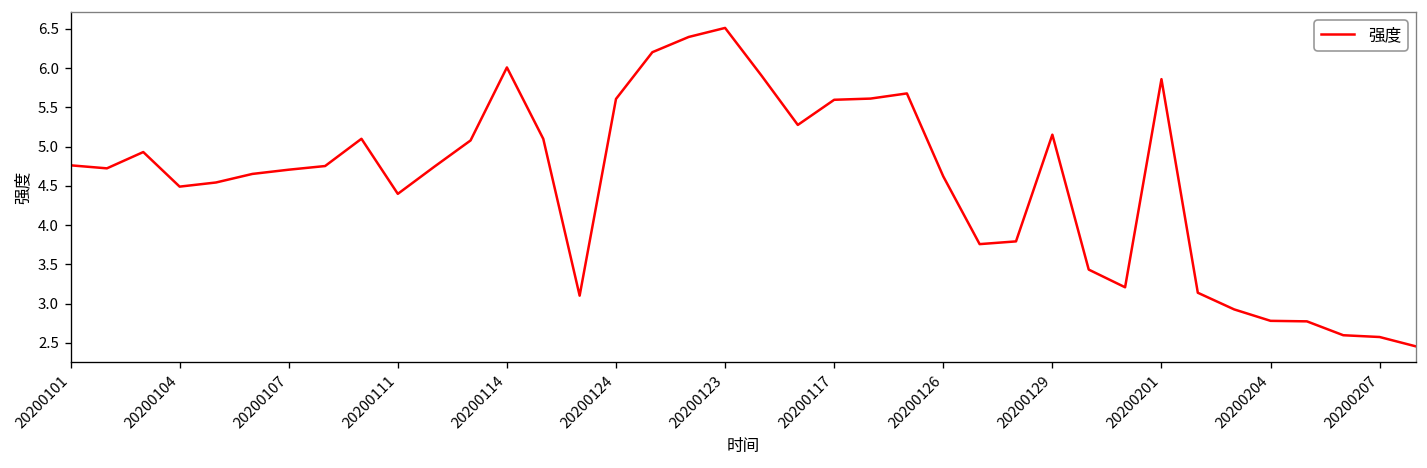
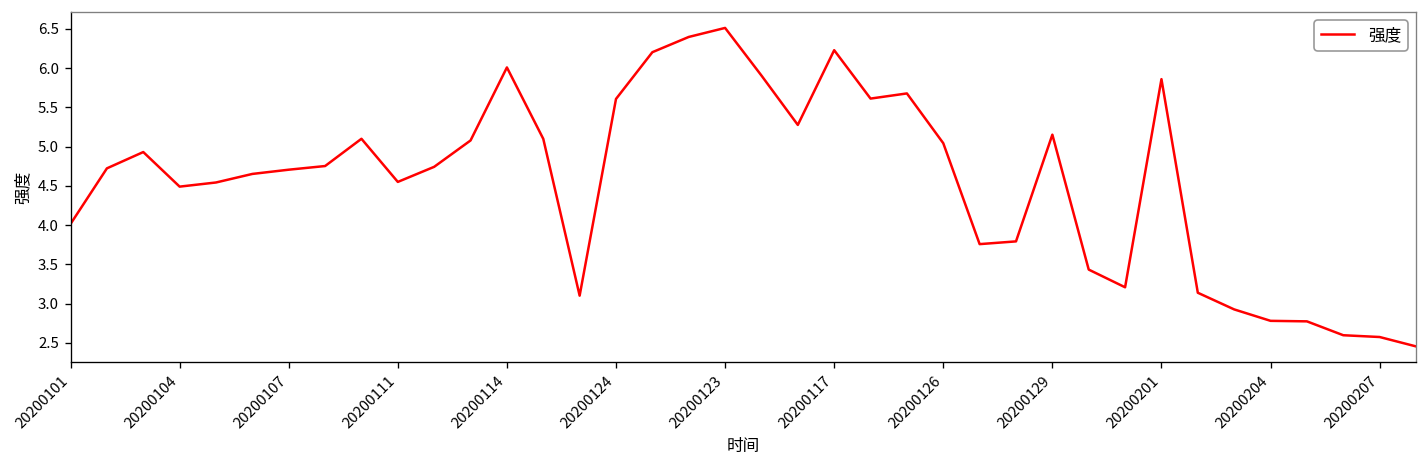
  {
-   "20200101": 4.8,
+   "20200101": 4.0,
    "20200104": 4.5,
    "20200107": 4.7,
-   "20200111": 4.4,
+   "20200111": 4.6,
    "20200114": 6.0,
    "20200124": 5.6,
    "20200123": 6.5,
-   "20200117": 5.6,
-   "20200126": 4.6,
+   "20200117": 6.2,
+   "20200126": 5.0,
    "20200129": 5.2,
    "20200201": 5.9,
    "20200204": 2.8,
    "20200207": 2.6
  }
